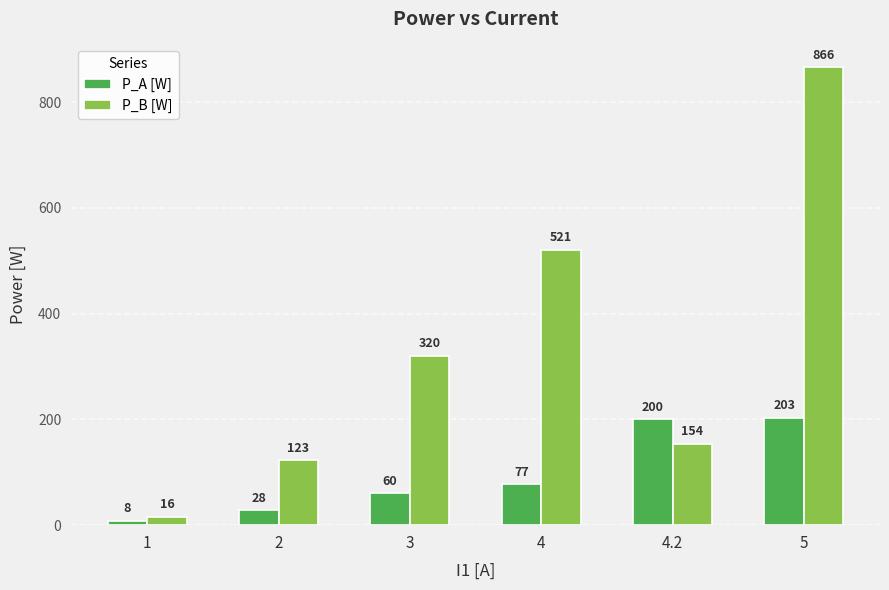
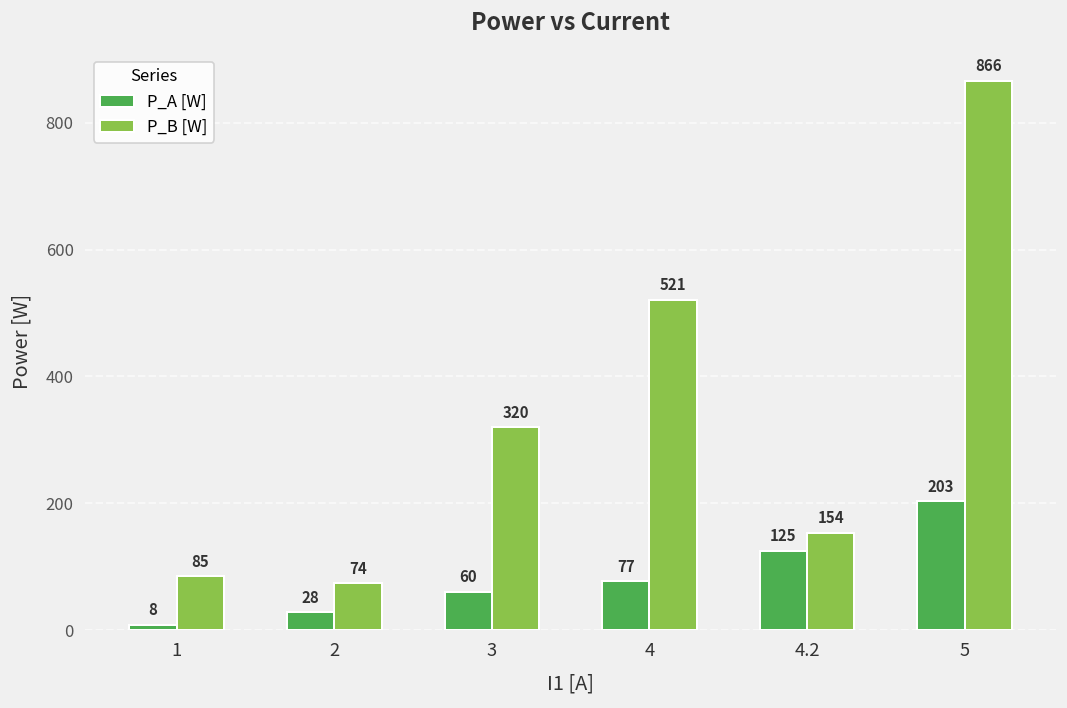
  {
    "P_A [W]": {
      "1": 8,
      "2": 28,
      "3": 60,
      "4": 77,
-     "4.2": 200,
+     "4.2": 125,
      "5": 203
    },
    "P_B [W]": {
-     "1": 16,
-     "2": 123,
+     "1": 85,
+     "2": 74,
      "3": 320,
      "4": 521,
      "4.2": 154,
      "5": 866
    }
  }
